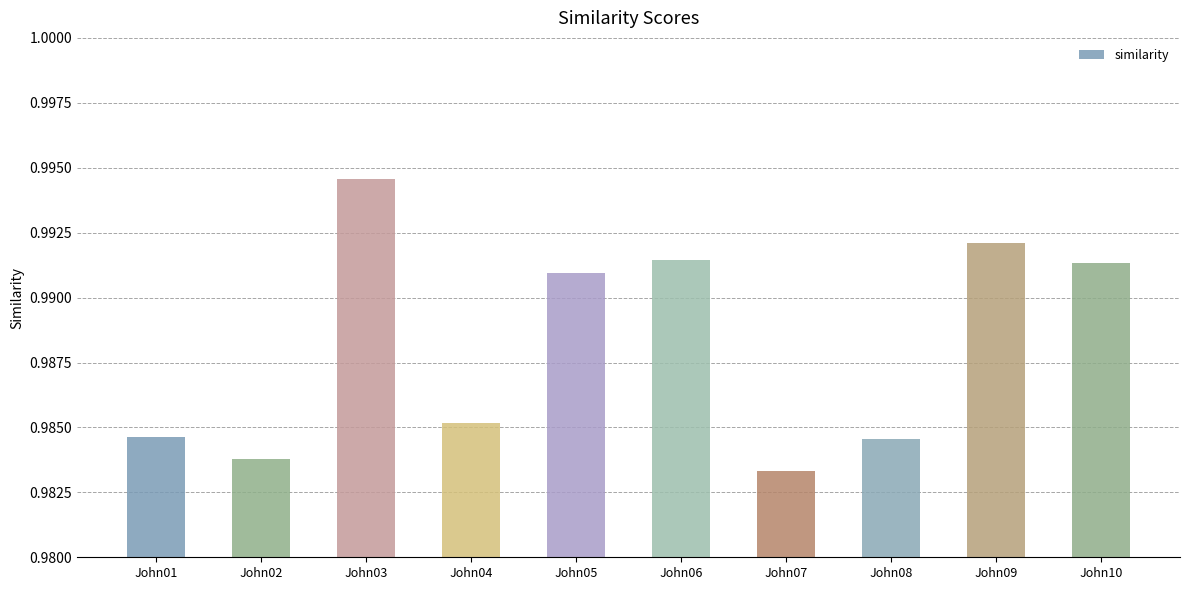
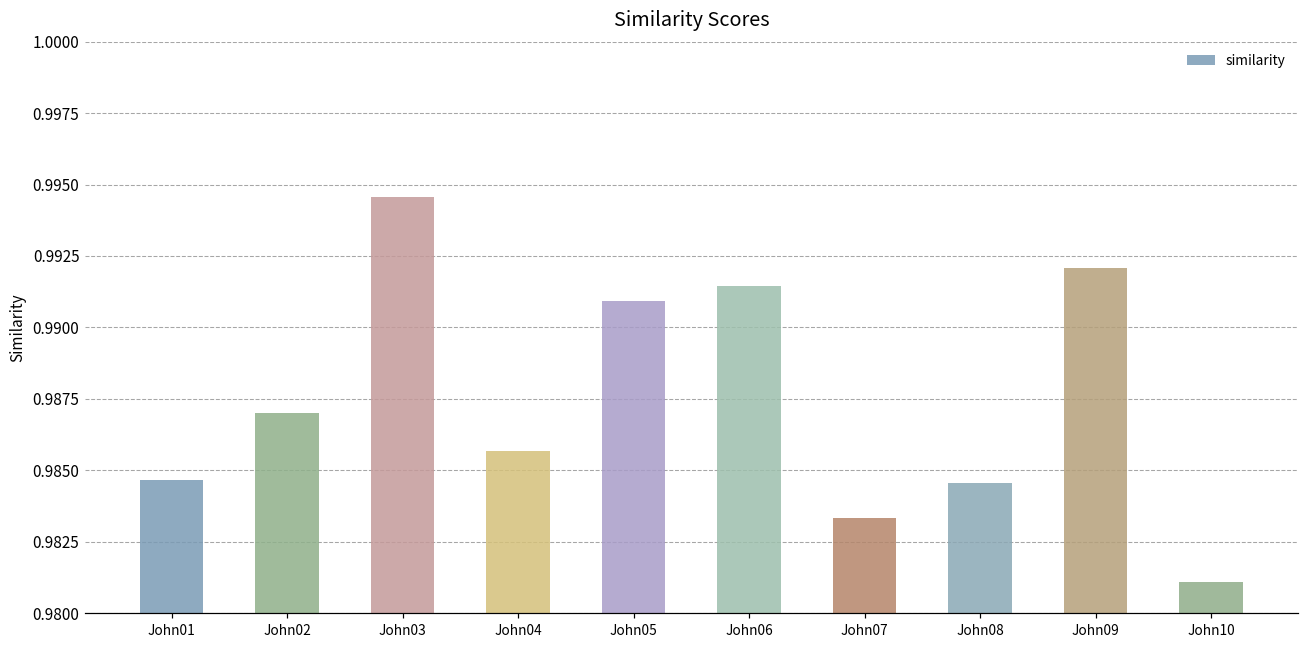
  {
    "John01": 0.9846,
-   "John02": 0.9838,
+   "John02": 0.9870,
    "John03": 0.9946,
-   "John04": 0.9852,
+   "John04": 0.9857,
    "John05": 0.9909,
    "John06": 0.9915,
    "John07": 0.9833,
    "John08": 0.9845,
    "John09": 0.9921,
-   "John10": 0.9913
+   "John10": 0.9811
  }
